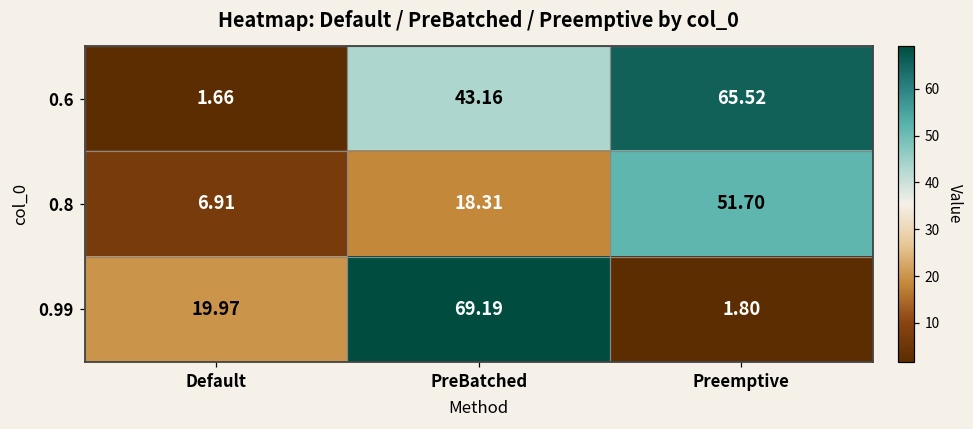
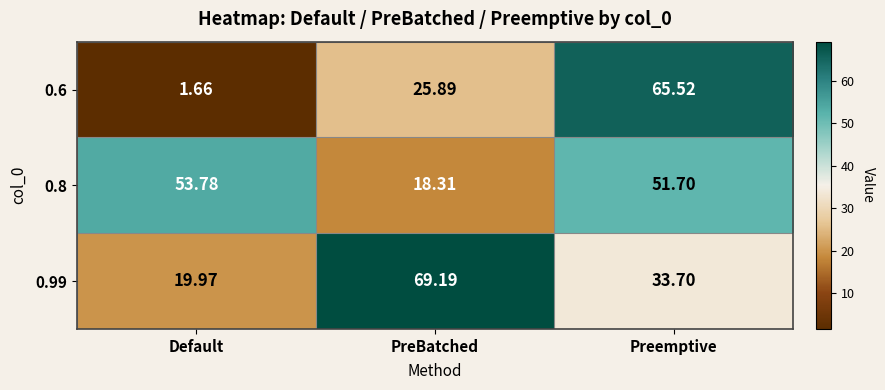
  {
    "0.6": {
      "Default": 1.66,
-     "PreBatched": 43.16,
+     "PreBatched": 25.89,
      "Preemptive": 65.52
    },
    "0.8": {
-     "Default": 6.91,
+     "Default": 53.78,
      "PreBatched": 18.31,
      "Preemptive": 51.70
    },
    "0.99": {
      "Default": 19.97,
      "PreBatched": 69.19,
-     "Preemptive": 1.80
+     "Preemptive": 33.70
    }
  }
